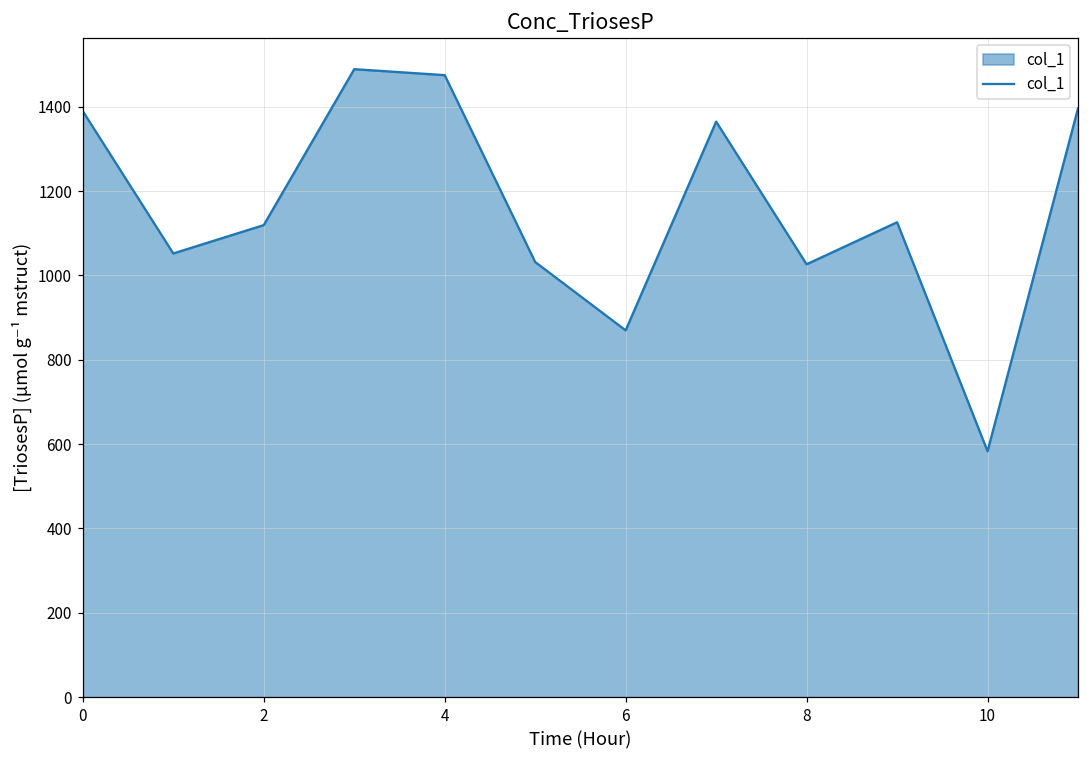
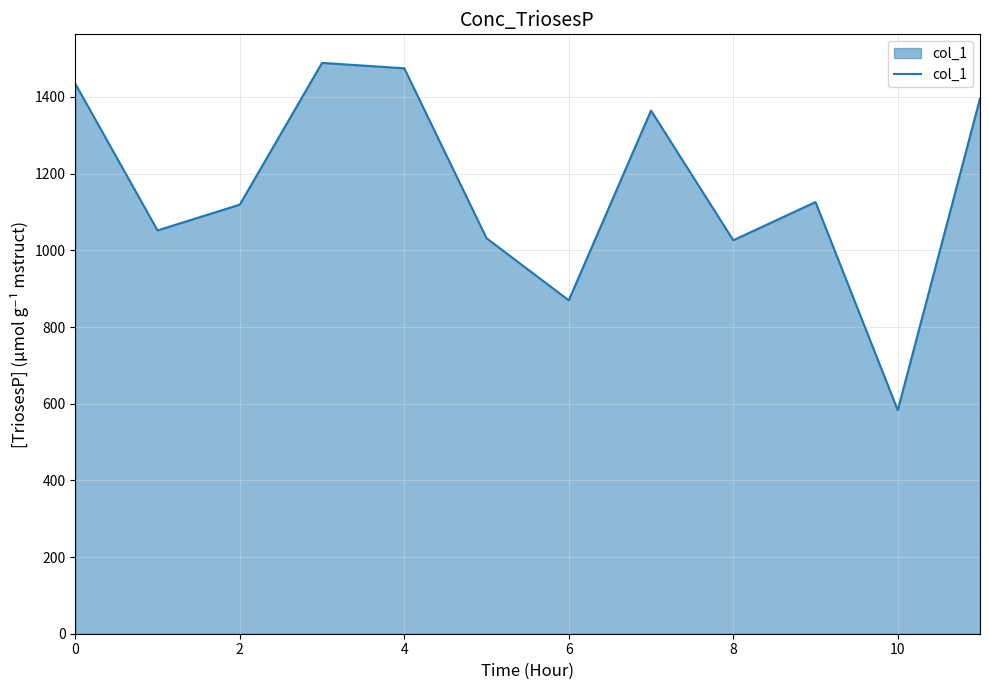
  {
-   "0": 1390,
+   "0": 1430,
    "2": 1120,
    "4": 1470,
    "6": 870,
    "8": 1030,
    "10": 580
  }
